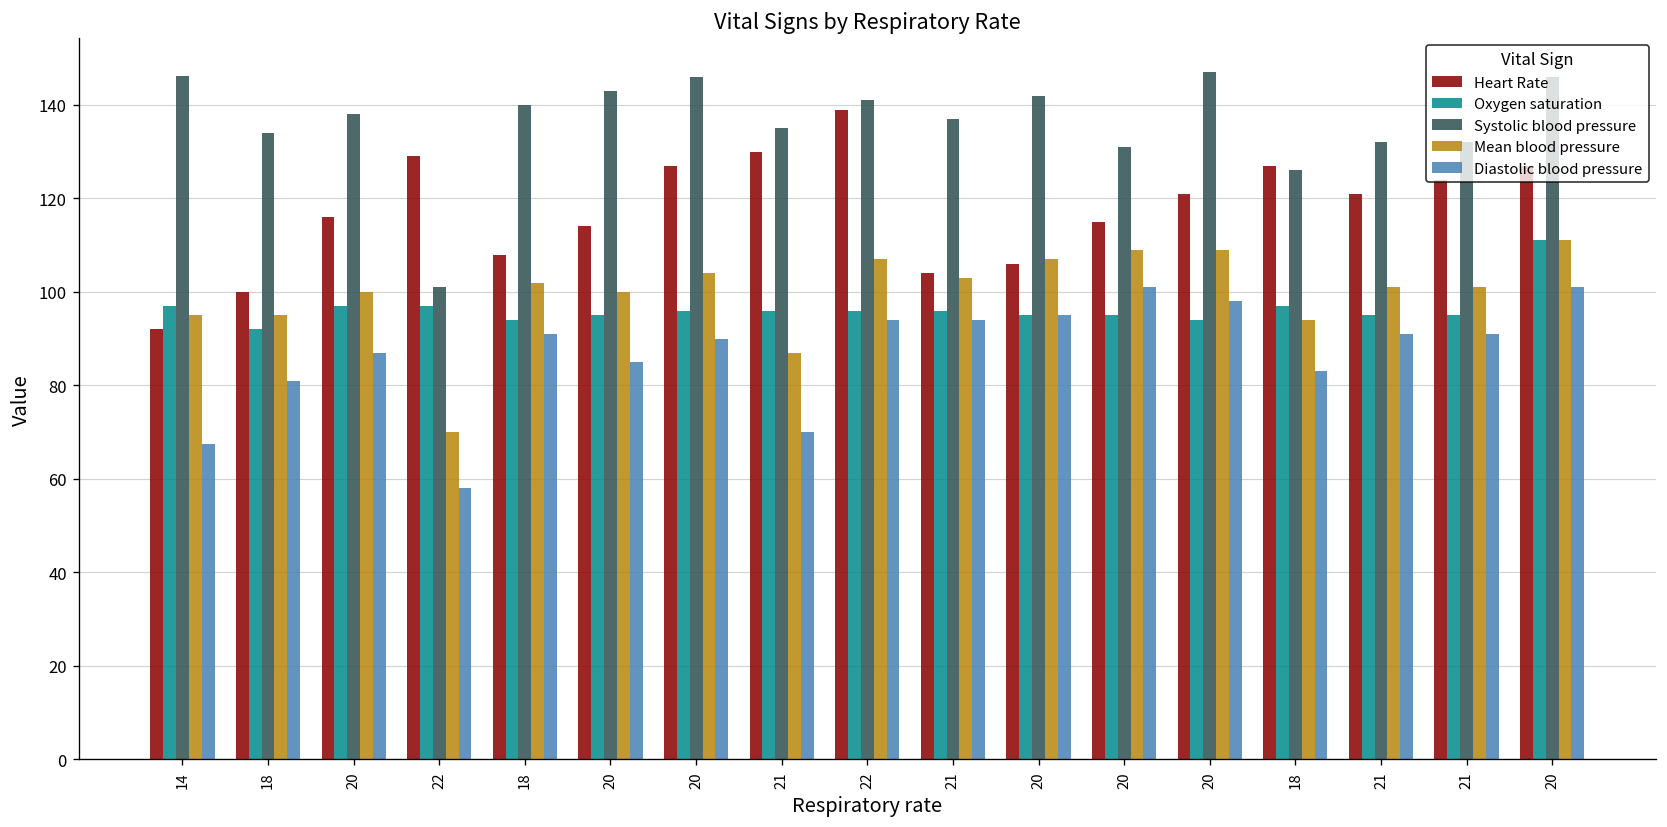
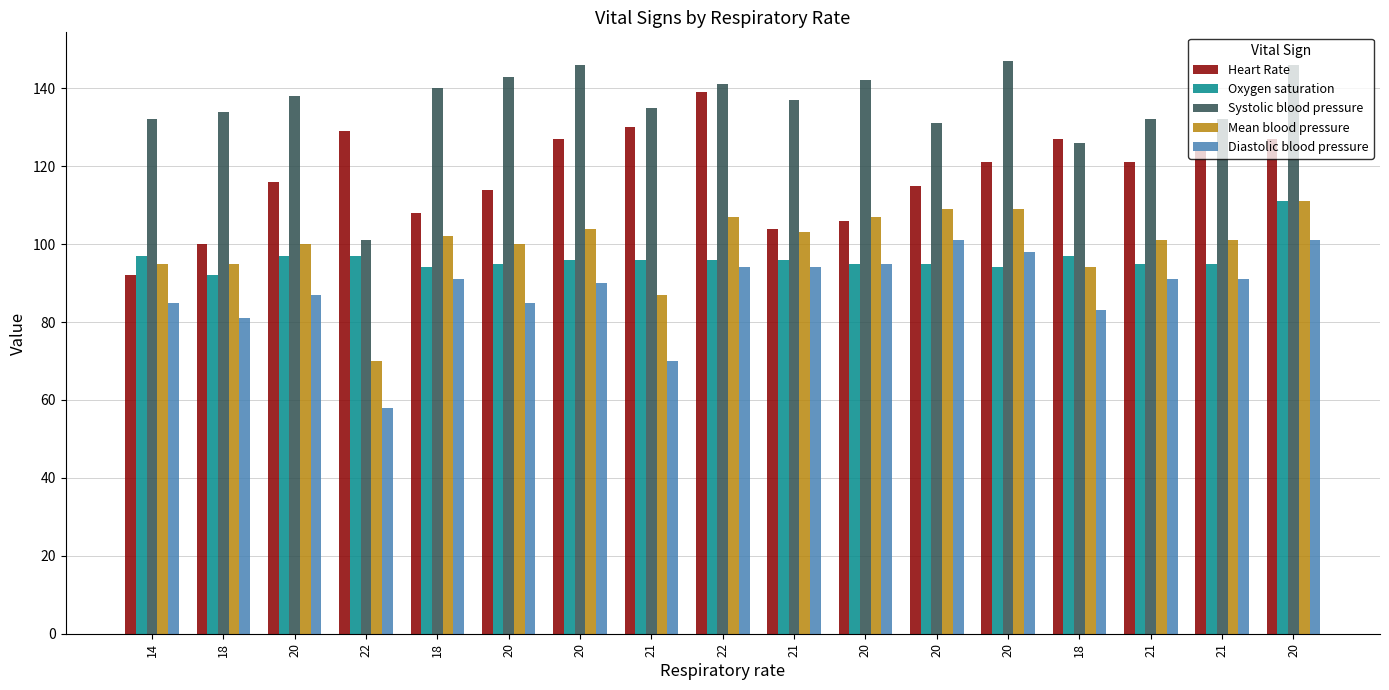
  {
    "Heart Rate": {
      "14": 92
    },
    "Oxygen saturation": {
      "14": 97
    },
    "Systolic blood pressure": {
-     "14": 146
+     "14": 132
    },
    "Mean blood pressure": {
      "14": 95
    },
    "Diastolic blood pressure": {
-     "14": 68
+     "14": 85
    }
  }
